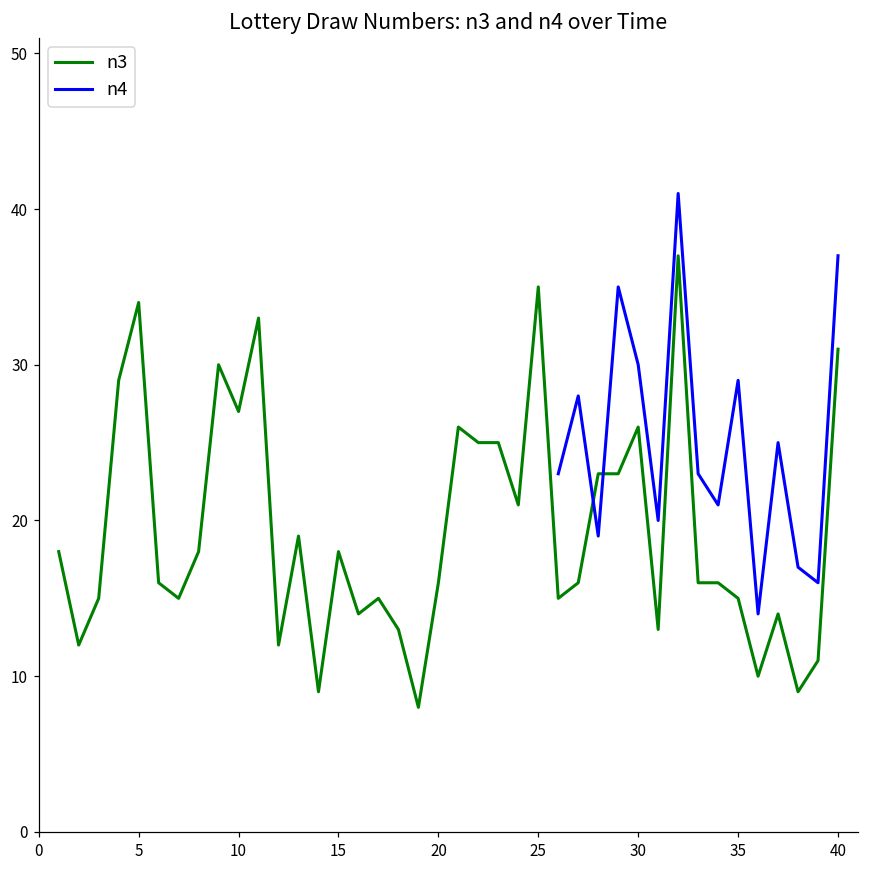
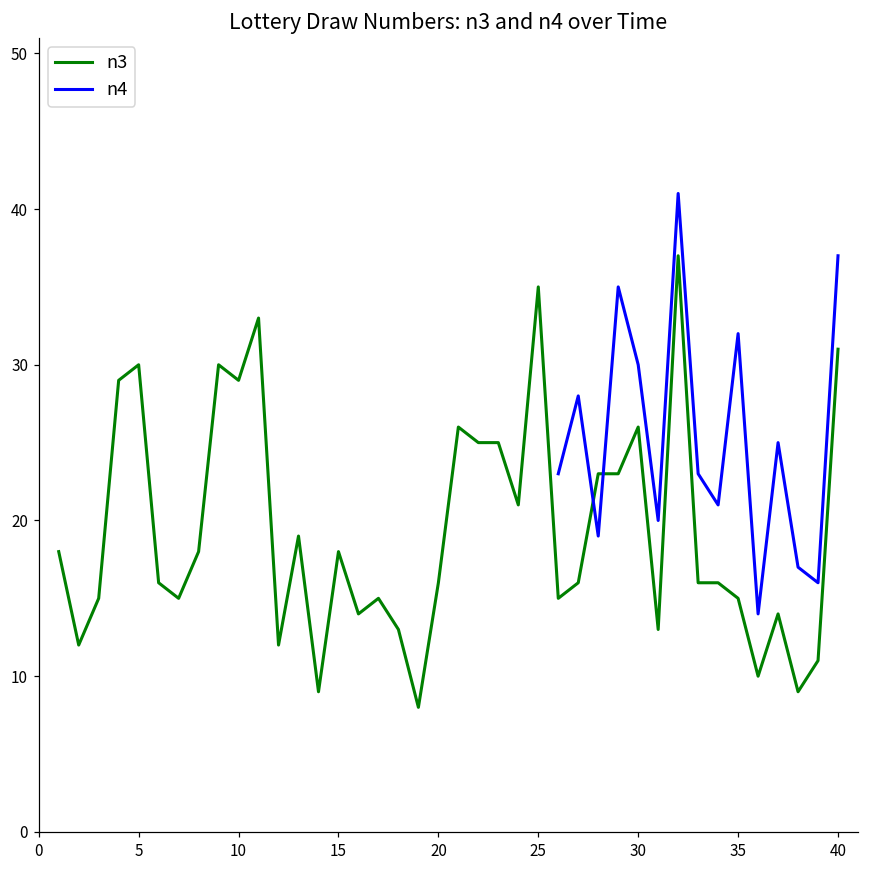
  {
    "n3": {
-     "5": 34,
-     "10": 27,
+     "5": 30,
+     "10": 29,
      "15": 18,
      "20": 16,
      "25": 35,
      "30": 26,
      "35": 15,
      "40": 31
    },
    "n4": {
      "30": 30,
-     "35": 29,
+     "35": 32,
      "40": 37
    }
  }
